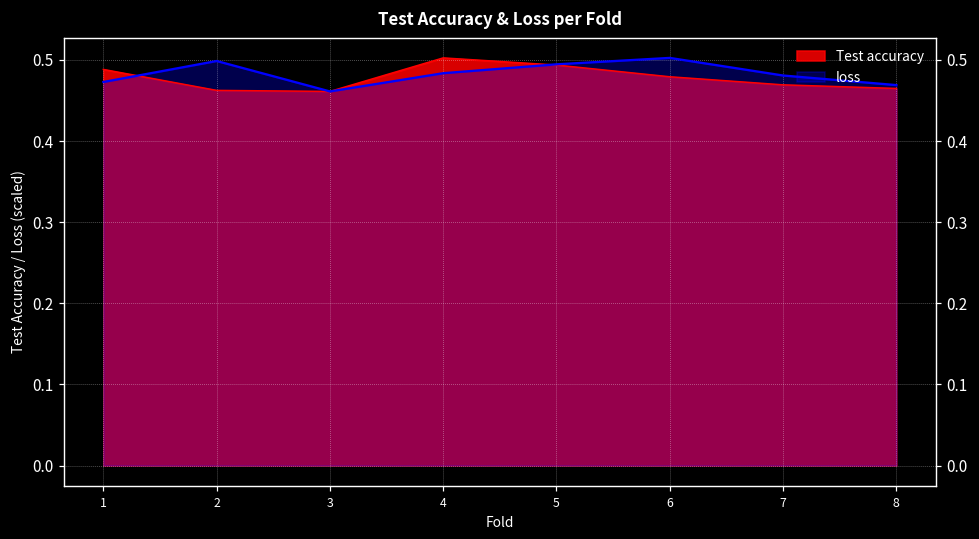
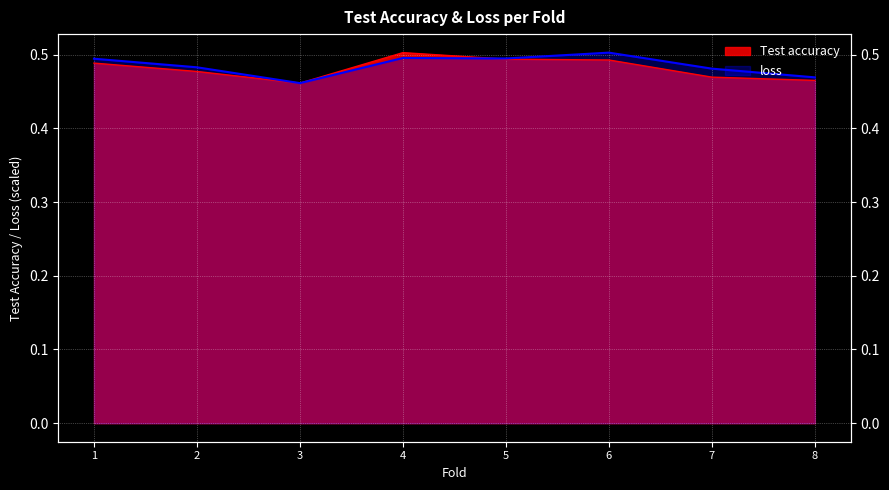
  {
    "Test accuracy": {
      "1": 0.49,
-     "2": 0.46,
+     "2": 0.48,
      "4": 0.50,
-     "6": 0.48,
+     "6": 0.49,
      "7": 0.47,
      "8": 0.46
    },
    "loss": {
-     "1": 0.47,
-     "2": 0.50,
-     "4": 0.48,
+     "1": 0.49,
+     "2": 0.48,
+     "4": 0.50,
      "6": 0.50,
      "7": 0.48,
      "8": 0.47
    }
  }
